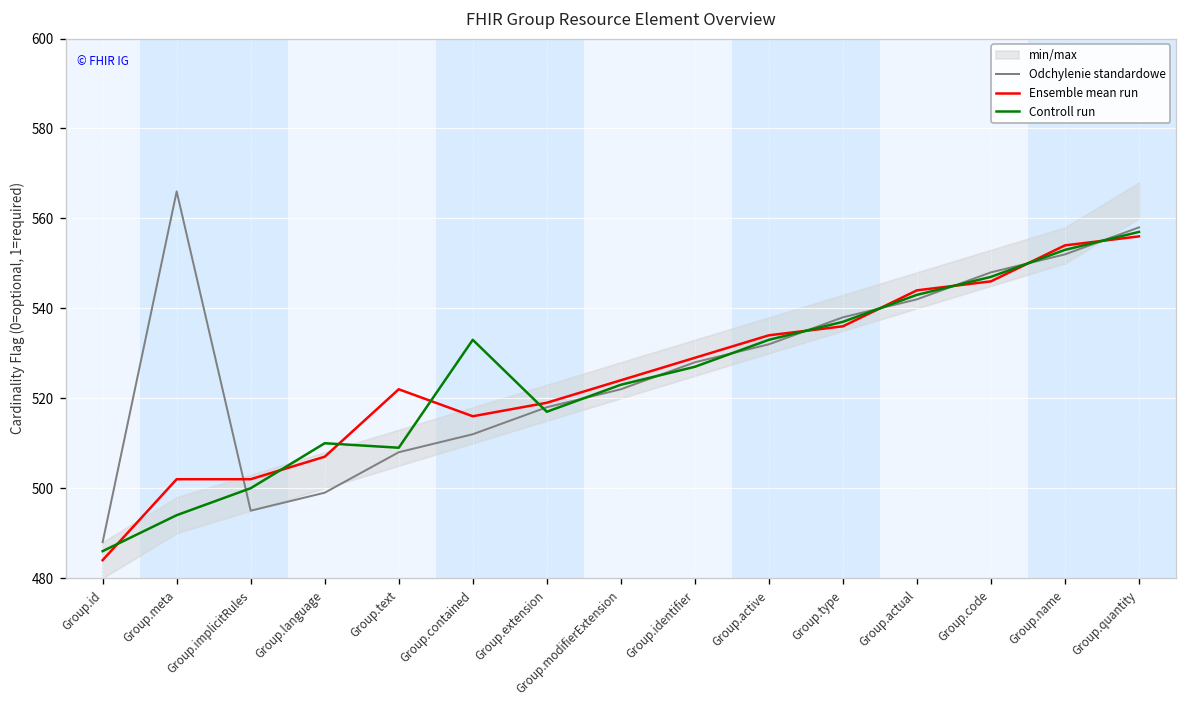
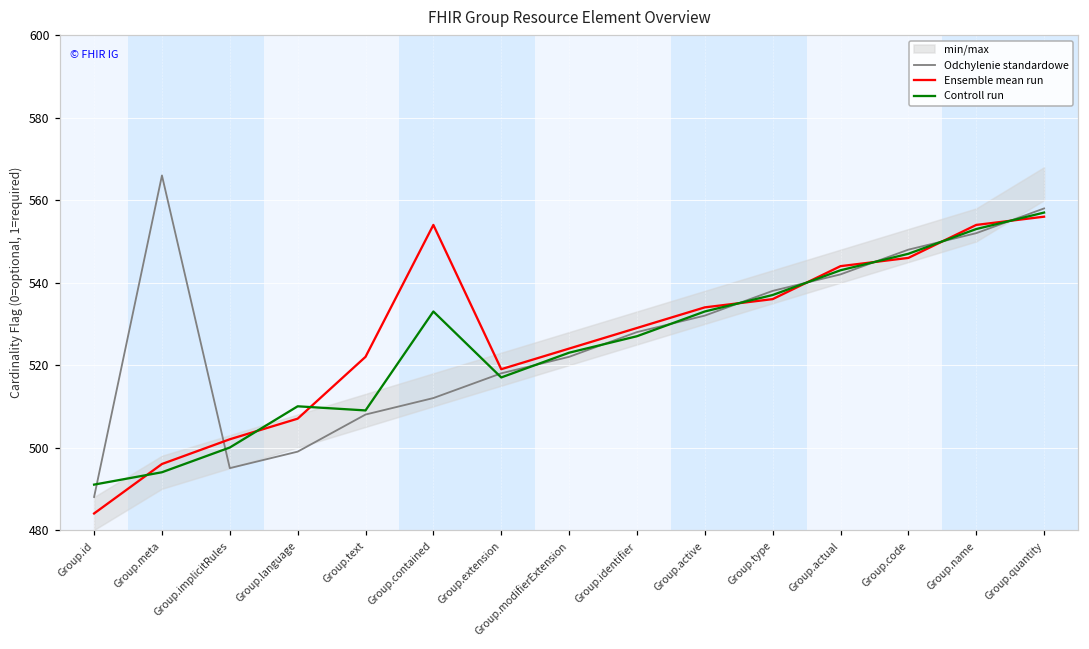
  {
    "Odchylenie standardowe": {
      "Group.meta": 566,
      "Group.implicitRules": 495,
      "Group.language": 499,
      "Group.text": 508,
      "Group.contained": 512,
      "Group.extension": 518,
      "Group.modifierExtension": 522,
      "Group.identifier": 528,
      "Group.active": 532,
      "Group.type": 538,
      "Group.actual": 542,
      "Group.code": 548,
      "Group.name": 552,
      "Group.quantity": 558
    },
    "Ensemble mean run": {
      "Group.id": 484,
-     "Group.meta": 502,
+     "Group.meta": 496,
      "Group.implicitRules": 502,
      "Group.language": 507,
      "Group.text": 522,
-     "Group.contained": 516,
+     "Group.contained": 554,
      "Group.extension": 519,
      "Group.modifierExtension": 524,
      "Group.identifier": 529,
      "Group.active": 534,
      "Group.type": 536,
      "Group.actual": 544,
      "Group.code": 546,
      "Group.name": 554,
      "Group.quantity": 556
    },
    "Controll run": {
-     "Group.id": 486,
+     "Group.id": 491,
      "Group.meta": 494,
      "Group.implicitRules": 500,
      "Group.language": 510,
      "Group.text": 509,
      "Group.contained": 533,
      "Group.extension": 517,
      "Group.modifierExtension": 523,
      "Group.identifier": 527,
      "Group.active": 533,
      "Group.type": 537,
      "Group.actual": 543,
      "Group.code": 547,
      "Group.name": 553,
      "Group.quantity": 557
    }
  }
